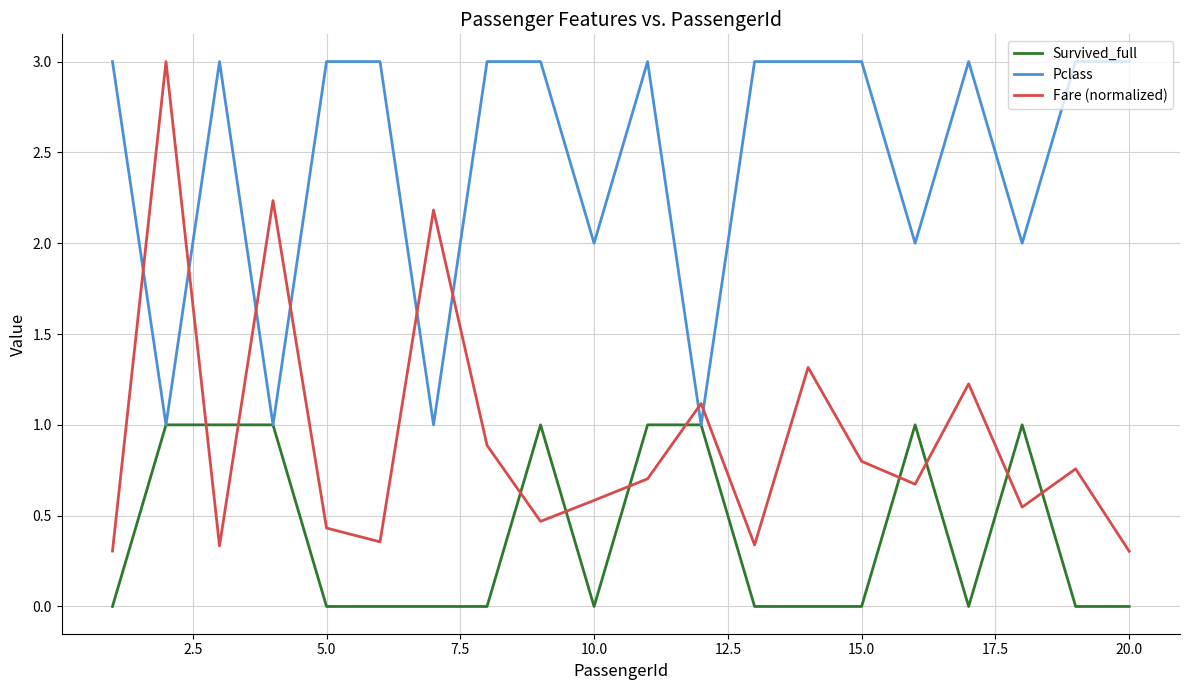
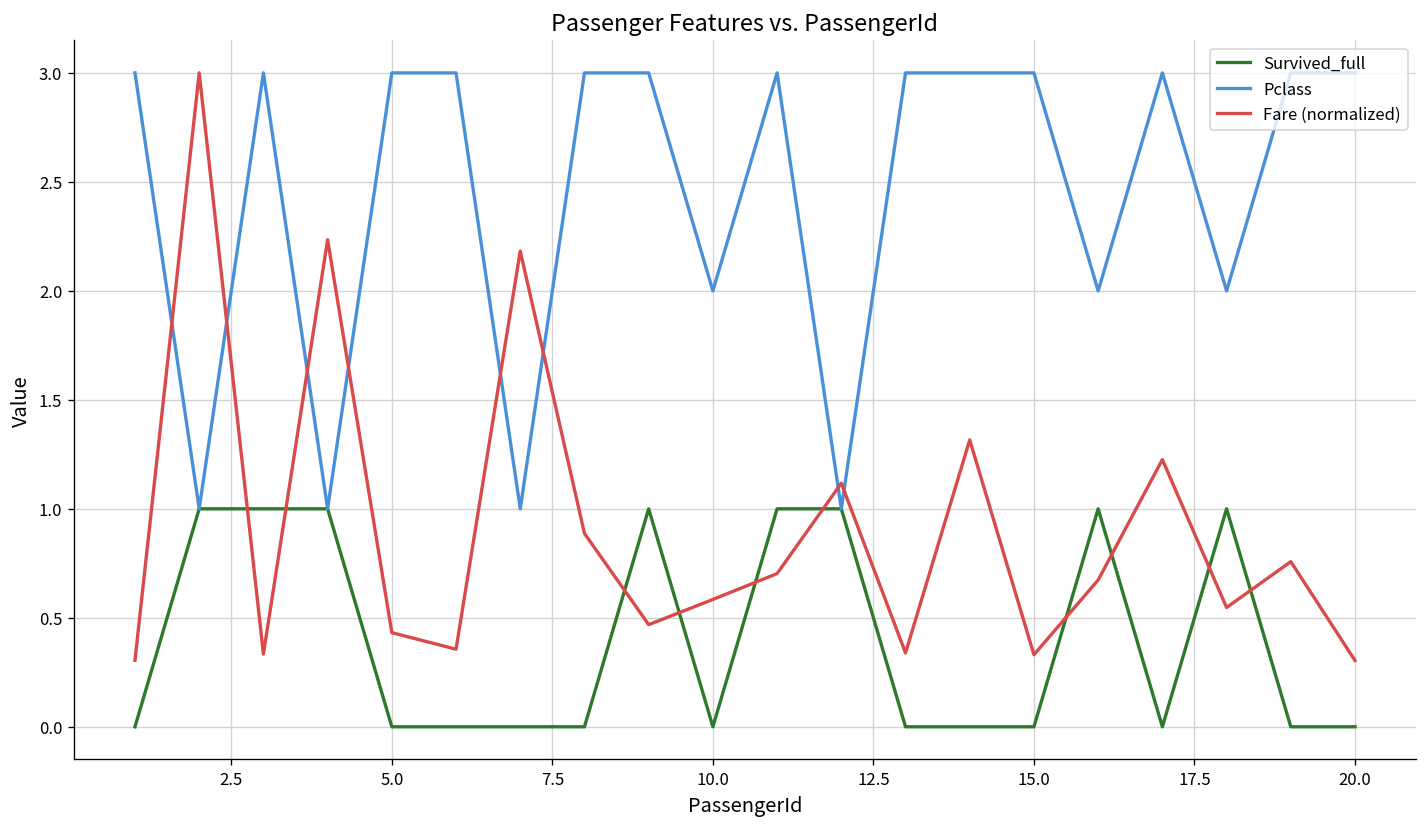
  {
    "Survived_full": {
      "5.0": 0.00,
      "10.0": 0.00,
      "15.0": 0.00,
      "20.0": 0.00
    },
    "Pclass": {
      "5.0": 3.00,
      "10.0": 2.00,
      "15.0": 3.00
    },
    "Fare (normalized)": {
      "5.0": 0.43,
      "10.0": 0.58,
-     "15.0": 0.80,
+     "15.0": 0.33,
      "20.0": 0.30
    }
  }
